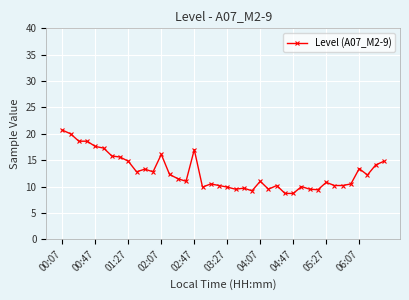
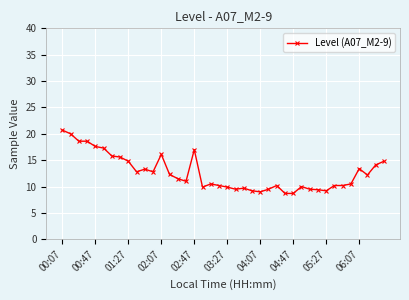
  {
    "00:07": 21,
    "00:47": 18,
    "01:27": 15,
    "02:07": 16,
    "02:47": 17,
    "03:27": 10,
-   "04:07": 11,
+   "04:07": 9,
    "04:47": 9,
-   "05:27": 11,
+   "05:27": 9,
    "06:07": 13
  }
